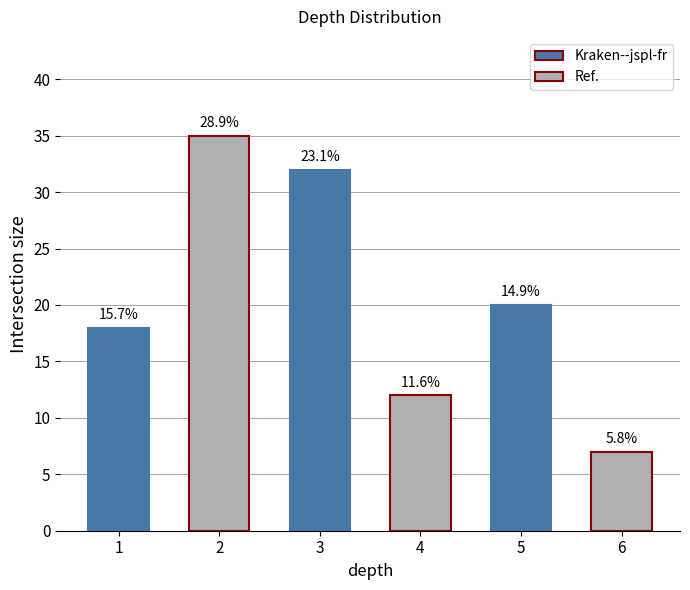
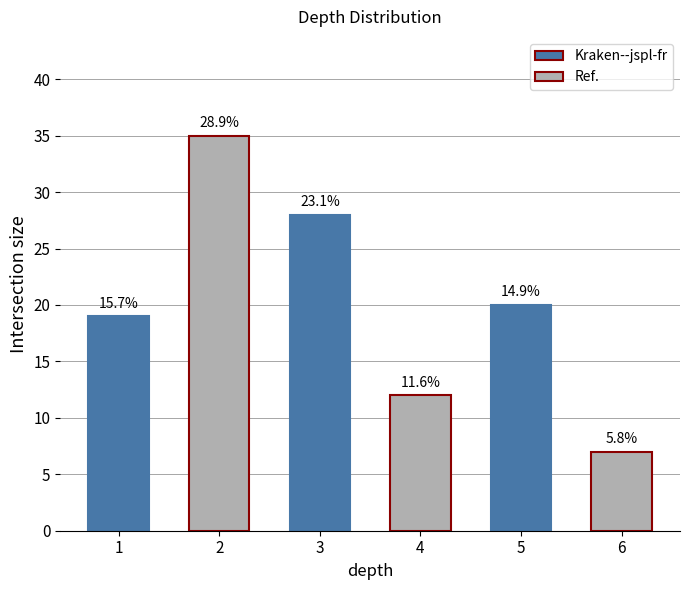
  {
-   "1": 18,
-   "3": 32
+   "1": 19,
+   "3": 28
  }
